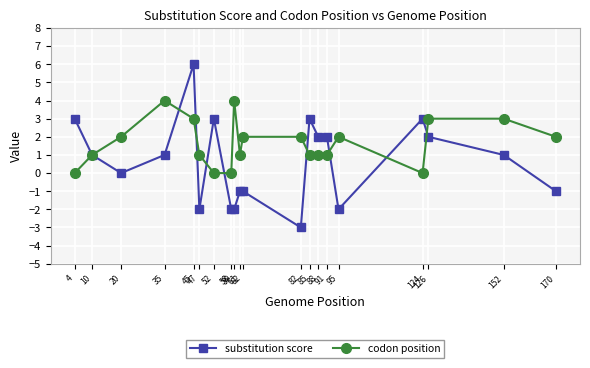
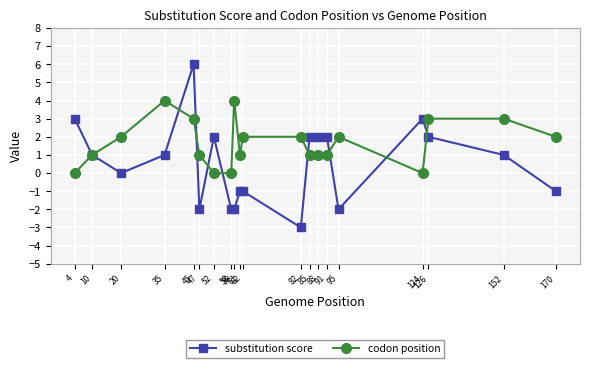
  {
    "substitution score": {
      "4": 3,
      "20": 0,
      "35": 1,
      "45": 6,
      "47": -2,
-     "52": 3,
+     "52": 2,
      "58": -2,
      "59": -2,
      "61": -1,
      "62": -1,
      "82": -3,
-     "85": 3,
+     "85": 2,
      "88": 2,
      "91": 2,
      "95": -2,
      "124": 3,
      "126": 2,
      "152": 1,
      "170": -1
    },
    "codon position": {
      "4": 0,
      "20": 2,
      "35": 4,
      "45": 3,
      "47": 1,
      "52": 0,
      "58": 0,
      "59": 4,
      "61": 1,
      "62": 2,
      "82": 2,
      "85": 1,
      "88": 1,
      "91": 1,
      "95": 2,
      "124": 0,
      "126": 3,
      "152": 3,
      "170": 2
    }
  }
